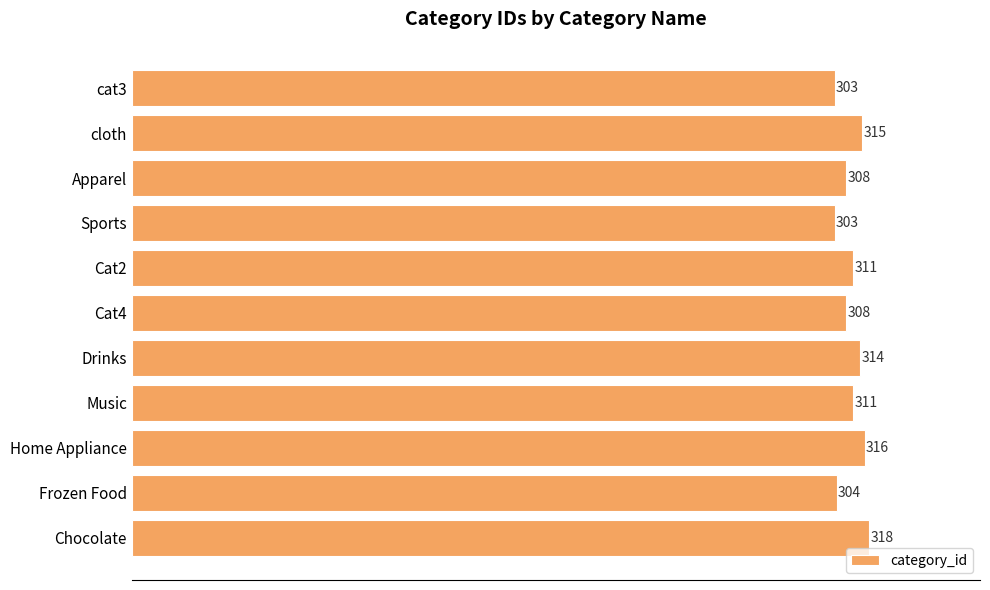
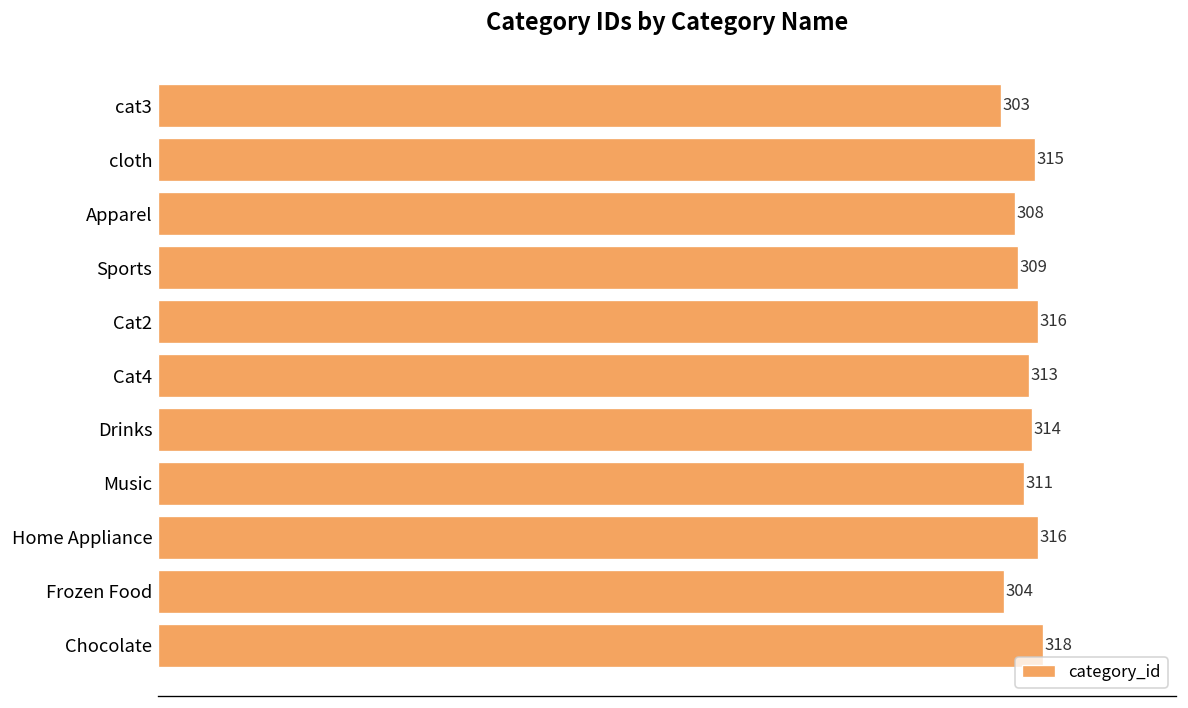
  {
    "cat3": 303,
    "cloth": 315,
    "Apparel": 308,
-   "Sports": 303,
-   "Cat2": 311,
-   "Cat4": 308,
+   "Sports": 309,
+   "Cat2": 316,
+   "Cat4": 313,
    "Drinks": 314,
    "Music": 311,
    "Home Appliance": 316,
    "Frozen Food": 304,
    "Chocolate": 318
  }
